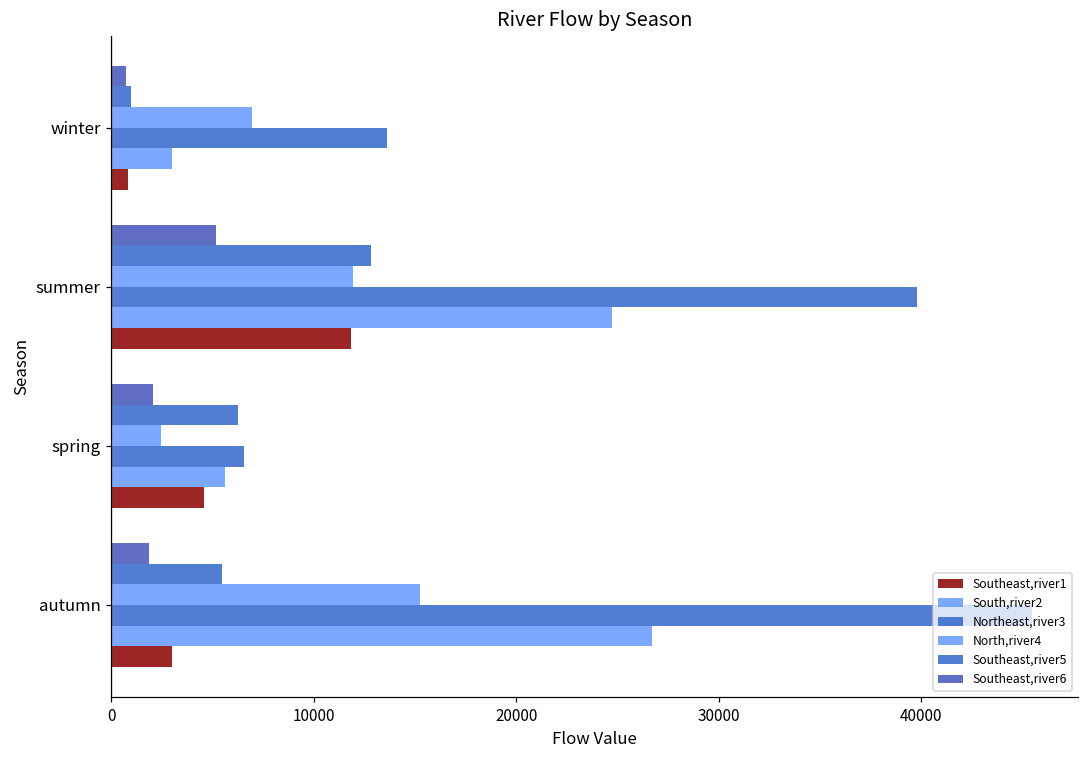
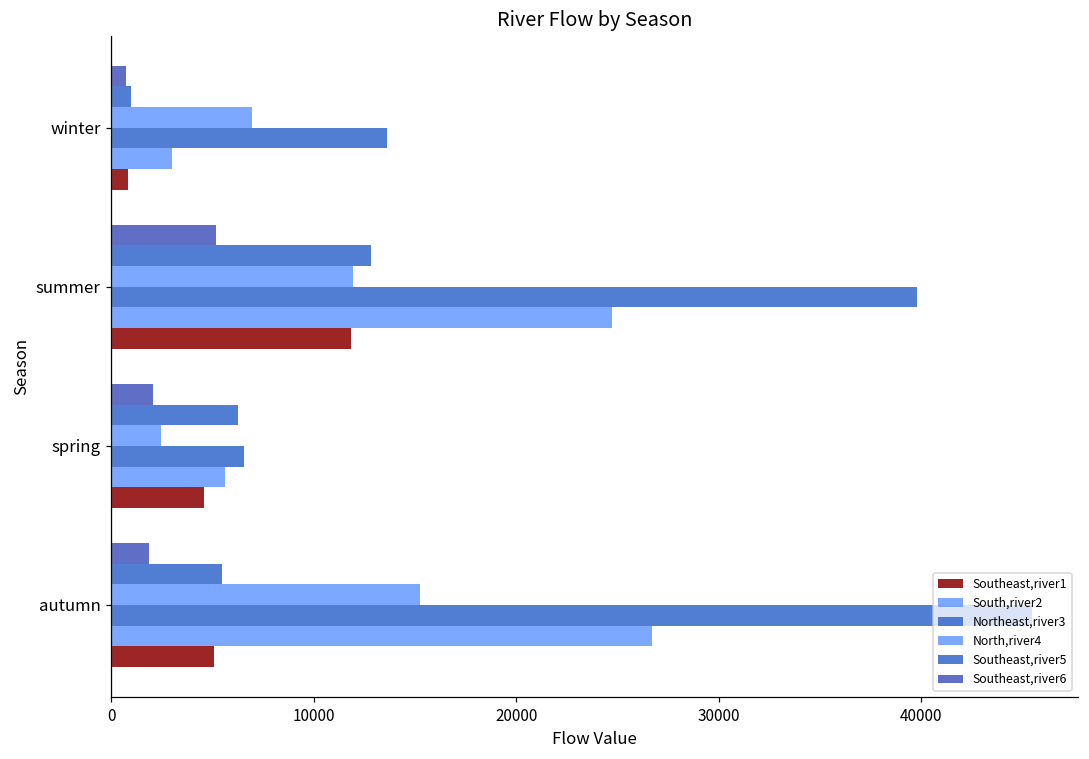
  {
    "Southeast,river1": {
      "winter": 800,
      "summer": 11800,
      "spring": 4600,
-     "autumn": 3000
+     "autumn": 5100
    }
  }
